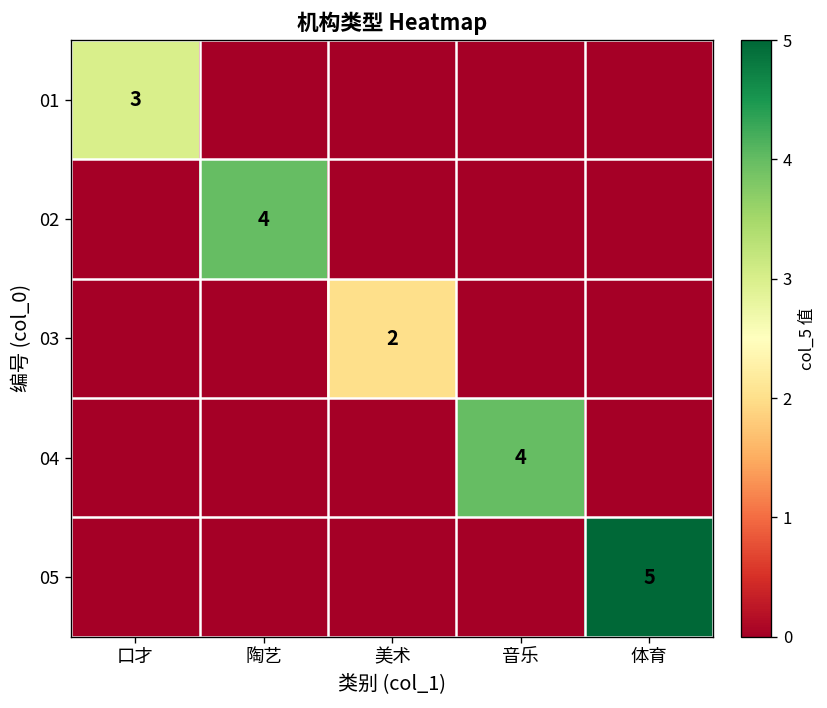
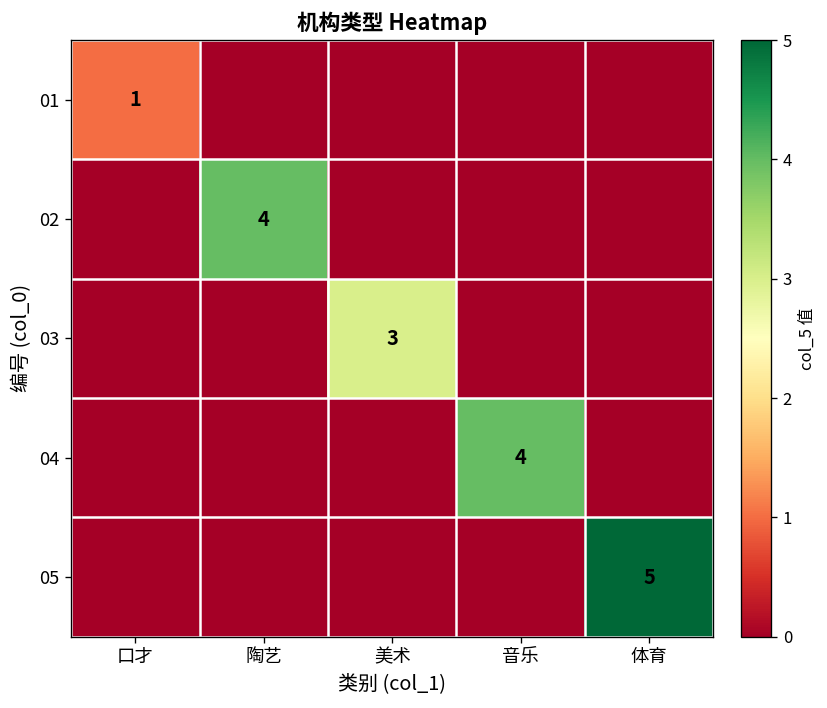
  {
    "01": {
-     "口才": 3
+     "口才": 1
    },
    "02": {
      "陶艺": 4
    },
    "03": {
-     "美术": 2
+     "美术": 3
    },
    "04": {
      "音乐": 4
    },
    "05": {
      "体育": 5
    }
  }
